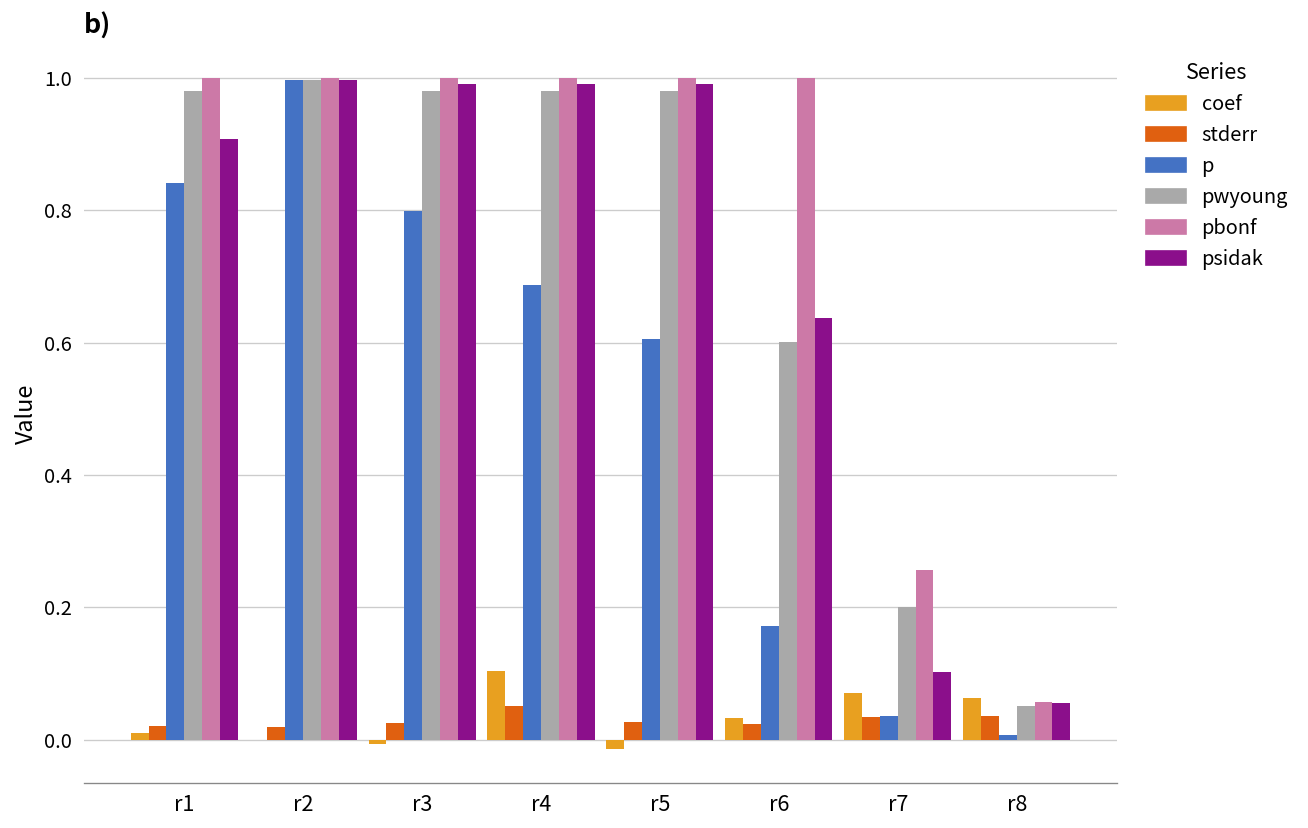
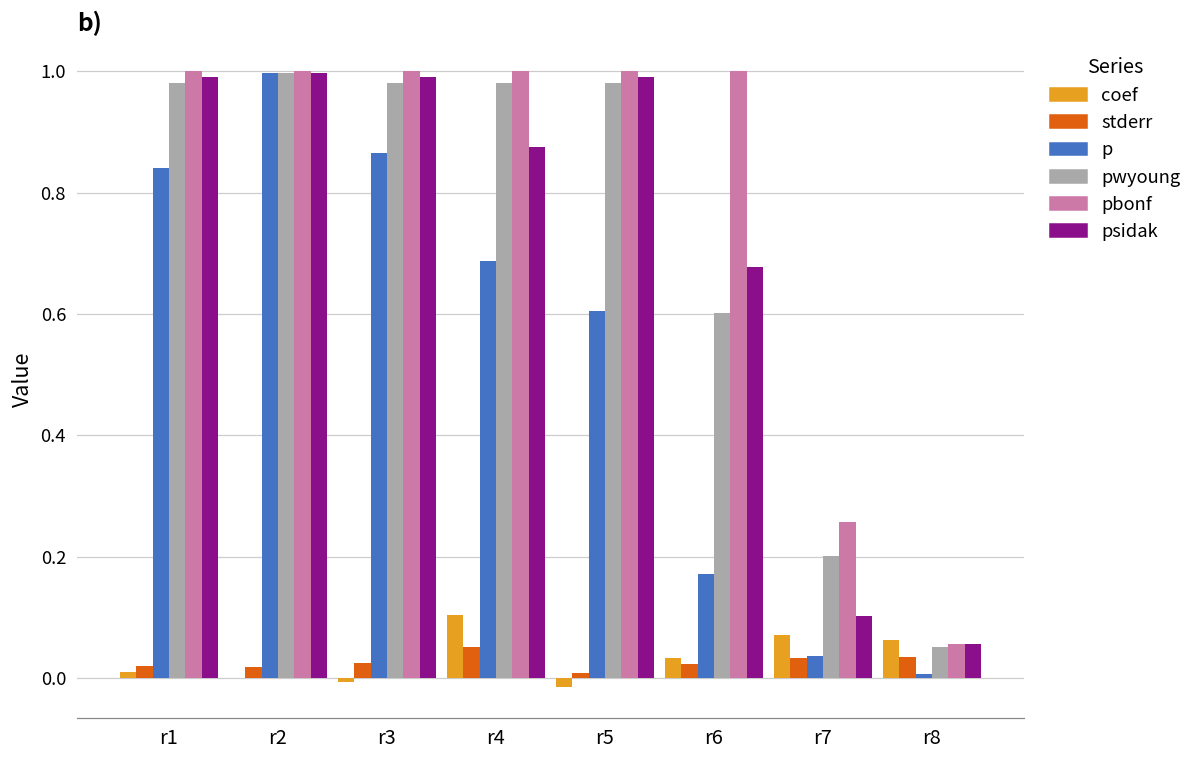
  {
    "coef": {
      "r1": 0.01,
      "r3": -0.01,
      "r4": 0.10,
      "r5": -0.01,
      "r6": 0.03,
      "r7": 0.07,
      "r8": 0.06
    },
    "stderr": {
      "r1": 0.02,
      "r2": 0.02,
      "r3": 0.02,
      "r4": 0.05,
-     "r5": 0.03,
+     "r5": 0.01,
      "r6": 0.02,
      "r7": 0.03,
      "r8": 0.04
    },
    "p": {
      "r1": 0.84,
      "r2": 1.00,
-     "r3": 0.80,
+     "r3": 0.87,
      "r4": 0.69,
      "r5": 0.61,
      "r6": 0.17,
      "r7": 0.04,
      "r8": 0.01
    },
    "psidak": {
-     "r1": 0.91,
+     "r1": 0.99,
      "r2": 1.00,
      "r3": 0.99,
-     "r4": 0.99,
+     "r4": 0.88,
      "r5": 0.99,
-     "r6": 0.64,
+     "r6": 0.68,
      "r7": 0.10,
      "r8": 0.06
    }
  }
